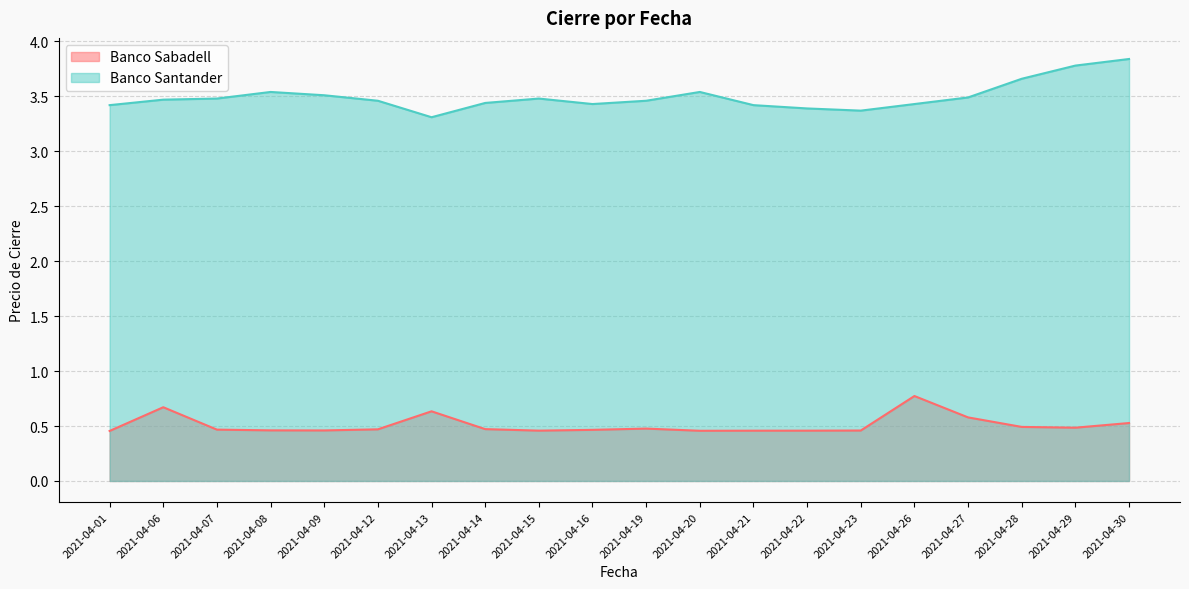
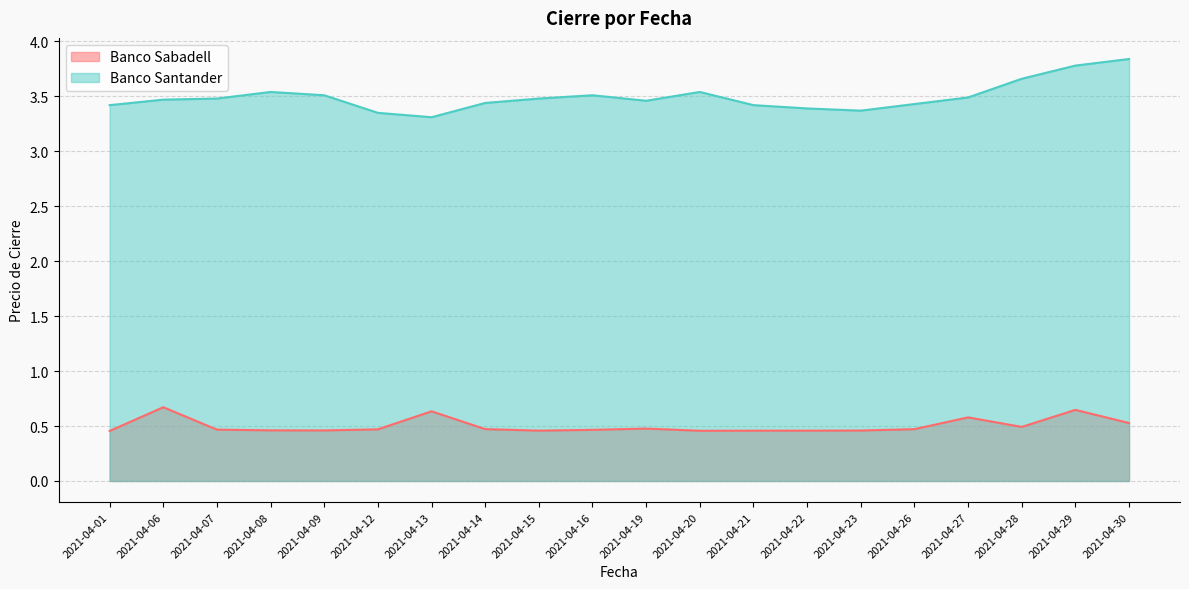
  {
    "Banco Sabadell": {
      "2021-04-01": 0.46,
      "2021-04-06": 0.67,
      "2021-04-07": 0.47,
      "2021-04-08": 0.46,
      "2021-04-09": 0.46,
      "2021-04-12": 0.47,
      "2021-04-13": 0.63,
      "2021-04-14": 0.47,
      "2021-04-15": 0.46,
      "2021-04-16": 0.47,
      "2021-04-19": 0.48,
      "2021-04-20": 0.46,
      "2021-04-21": 0.46,
      "2021-04-22": 0.46,
      "2021-04-23": 0.46,
-     "2021-04-26": 0.77,
+     "2021-04-26": 0.47,
      "2021-04-27": 0.58,
      "2021-04-28": 0.49,
-     "2021-04-29": 0.49,
+     "2021-04-29": 0.65,
      "2021-04-30": 0.53
    },
    "Banco Santander": {
      "2021-04-01": 3.42,
      "2021-04-06": 3.47,
      "2021-04-07": 3.48,
      "2021-04-08": 3.54,
      "2021-04-09": 3.51,
-     "2021-04-12": 3.46,
+     "2021-04-12": 3.35,
      "2021-04-13": 3.31,
      "2021-04-14": 3.44,
      "2021-04-15": 3.48,
-     "2021-04-16": 3.43,
+     "2021-04-16": 3.51,
      "2021-04-19": 3.46,
      "2021-04-20": 3.54,
      "2021-04-21": 3.42,
      "2021-04-22": 3.39,
      "2021-04-23": 3.37,
      "2021-04-26": 3.43,
      "2021-04-27": 3.49,
      "2021-04-28": 3.66,
      "2021-04-29": 3.78,
      "2021-04-30": 3.84
    }
  }
